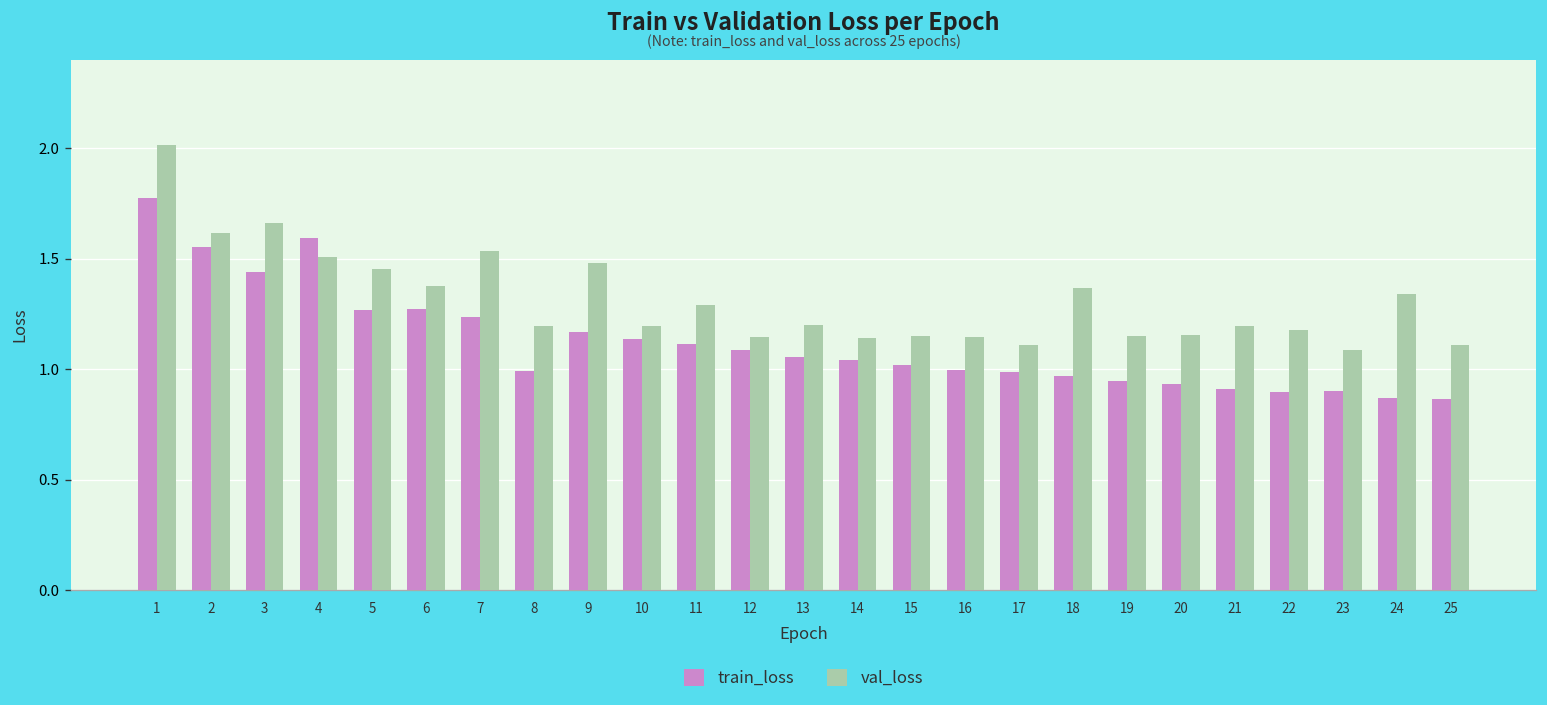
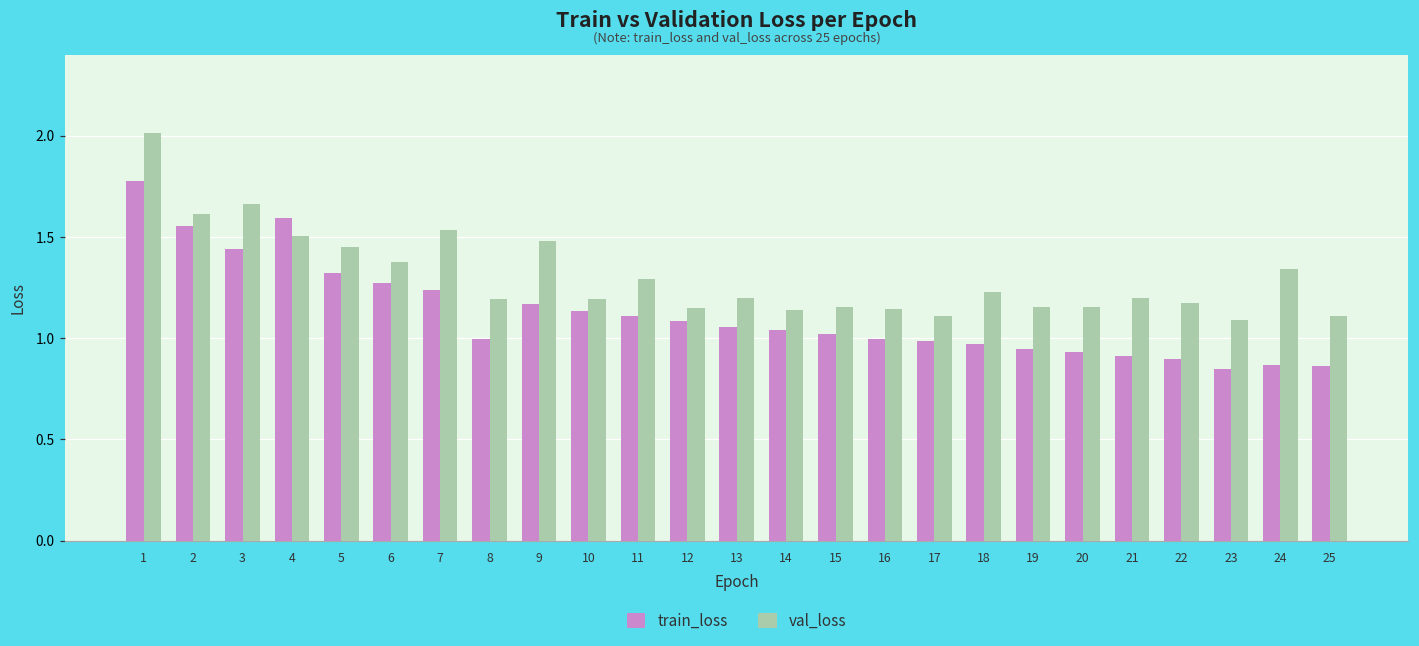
  {
    "train_loss": {
      "1": 1.77,
      "2": 1.55,
      "3": 1.44,
      "4": 1.59,
-     "5": 1.27,
+     "5": 1.32,
      "6": 1.27,
      "7": 1.24,
      "8": 0.99,
      "9": 1.17,
      "10": 1.13,
      "11": 1.11,
      "12": 1.09,
      "13": 1.05,
      "14": 1.04,
      "15": 1.02,
      "16": 1.00,
      "17": 0.98,
      "18": 0.97,
      "19": 0.95,
      "20": 0.93,
      "21": 0.91,
      "22": 0.90,
-     "23": 0.90,
+     "23": 0.85,
      "24": 0.87,
      "25": 0.86
    },
    "val_loss": {
      "1": 2.01,
      "2": 1.62,
      "3": 1.66,
      "4": 1.51,
      "5": 1.45,
      "6": 1.37,
      "7": 1.53,
      "8": 1.19,
      "9": 1.48,
      "10": 1.19,
      "11": 1.29,
      "12": 1.15,
      "13": 1.20,
      "14": 1.14,
      "15": 1.15,
      "16": 1.14,
      "17": 1.11,
-     "18": 1.37,
+     "18": 1.23,
      "19": 1.15,
      "20": 1.15,
      "21": 1.20,
      "22": 1.18,
      "23": 1.09,
      "24": 1.34,
      "25": 1.11
    }
  }
